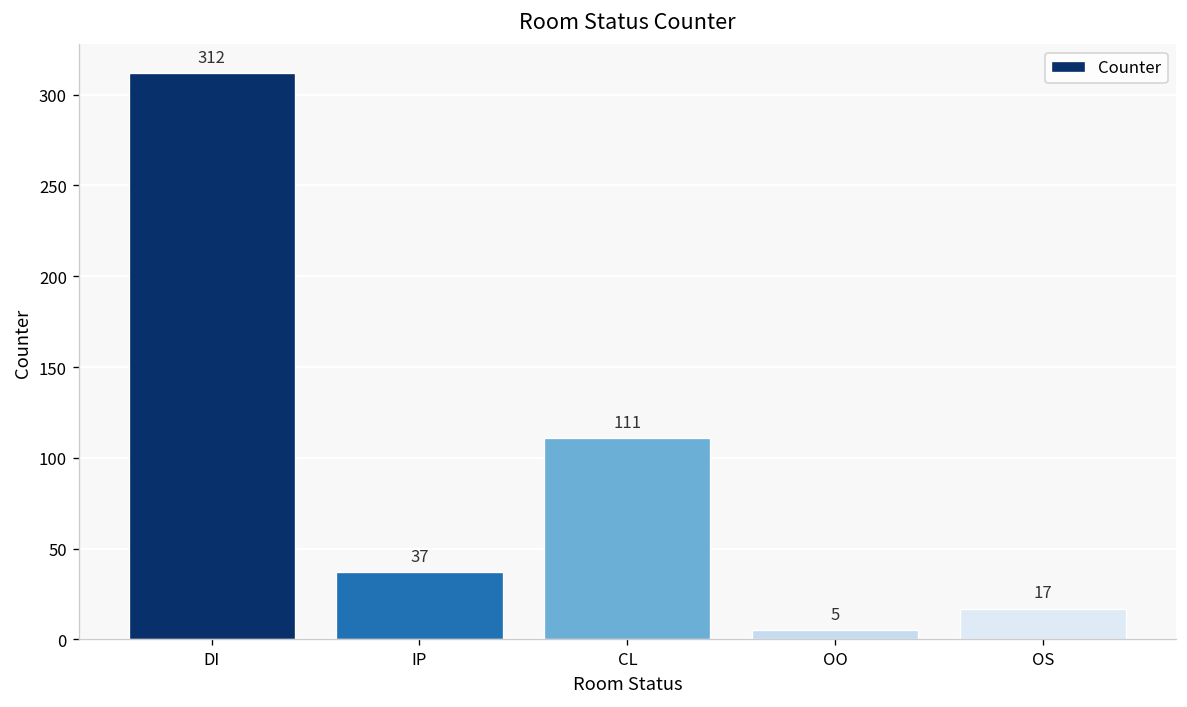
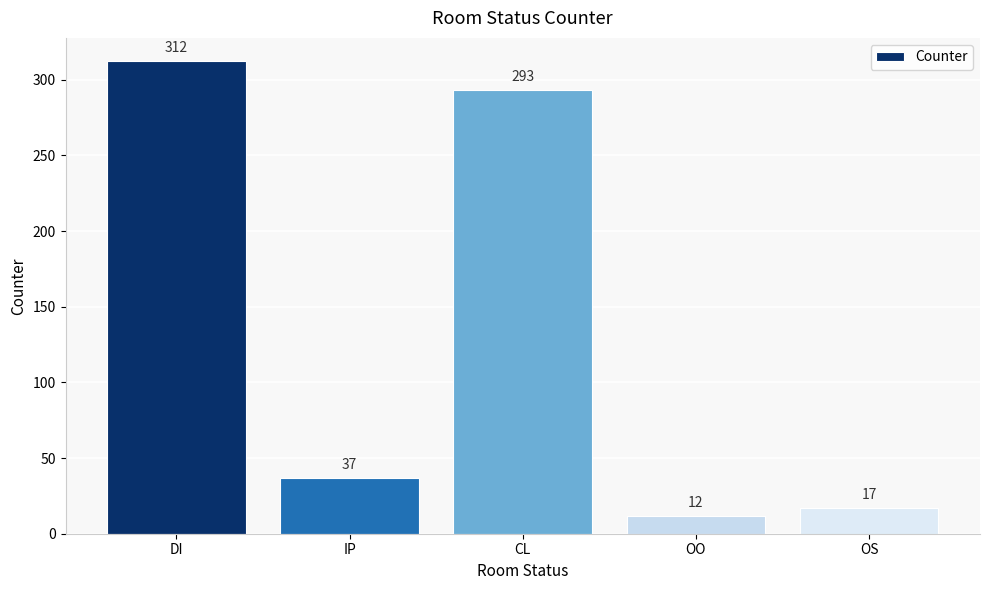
  {
    "DI": 312,
    "IP": 37,
-   "CL": 111,
-   "OO": 5,
+   "CL": 293,
+   "OO": 12,
    "OS": 17
  }
